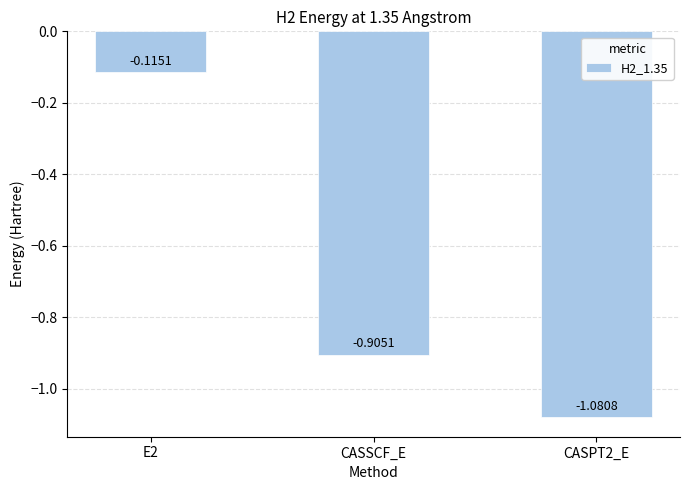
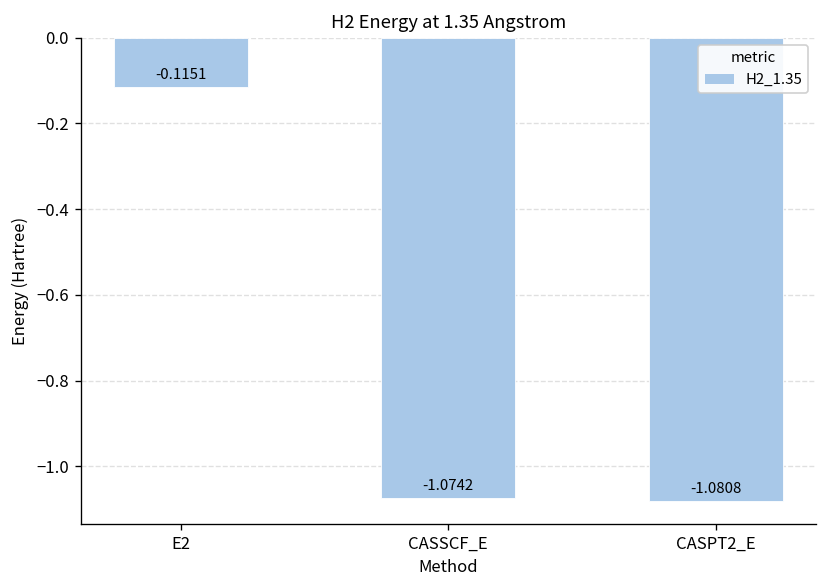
  {
    "E2": -0.1151,
-   "CASSCF_E": -0.9051,
+   "CASSCF_E": -1.0742,
    "CASPT2_E": -1.0808
  }
